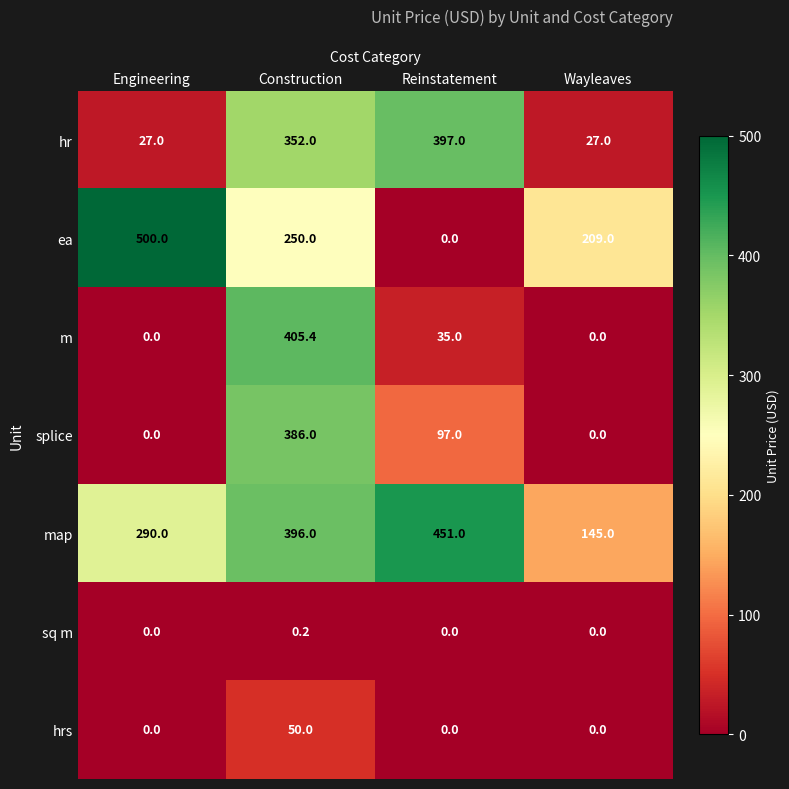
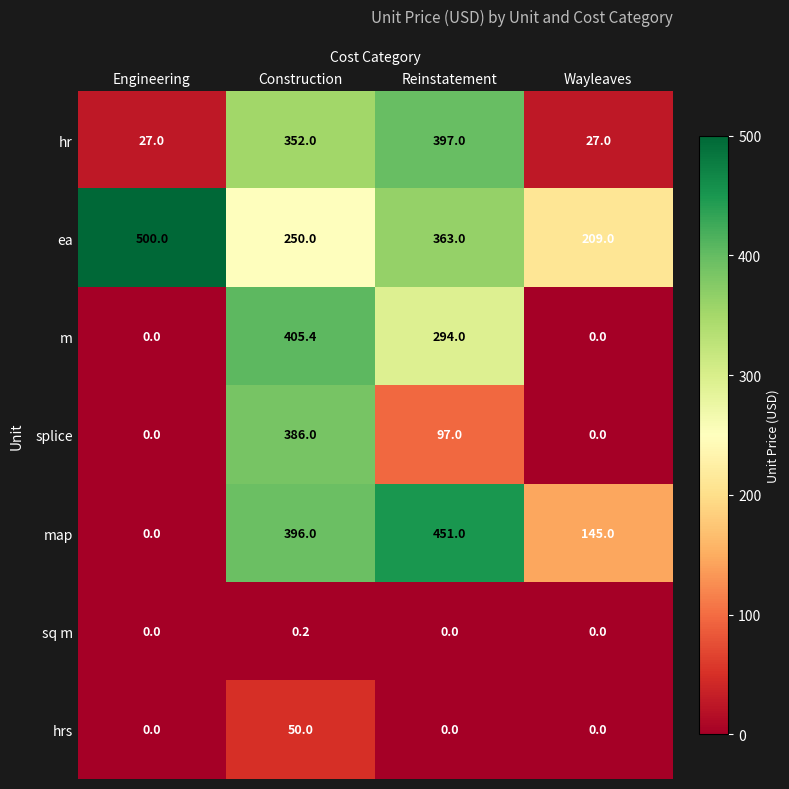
  {
    "hr": {
      "Engineering": 27.0,
      "Construction": 352.0,
      "Reinstatement": 397.0,
      "Wayleaves": 27.0
    },
    "ea": {
      "Engineering": 500.0,
      "Construction": 250.0,
-     "Reinstatement": 0.0,
+     "Reinstatement": 363.0,
      "Wayleaves": 209.0
    },
    "m": {
      "Engineering": 0.0,
      "Construction": 405.4,
-     "Reinstatement": 35.0,
+     "Reinstatement": 294.0,
      "Wayleaves": 0.0
    },
    "splice": {
      "Engineering": 0.0,
      "Construction": 386.0,
      "Reinstatement": 97.0,
      "Wayleaves": 0.0
    },
    "map": {
-     "Engineering": 290.0,
+     "Engineering": 0.0,
      "Construction": 396.0,
      "Reinstatement": 451.0,
      "Wayleaves": 145.0
    },
    "sq m": {
      "Engineering": 0.0,
      "Construction": 0.2,
      "Reinstatement": 0.0,
      "Wayleaves": 0.0
    },
    "hrs": {
      "Engineering": 0.0,
      "Construction": 50.0,
      "Reinstatement": 0.0,
      "Wayleaves": 0.0
    }
  }
